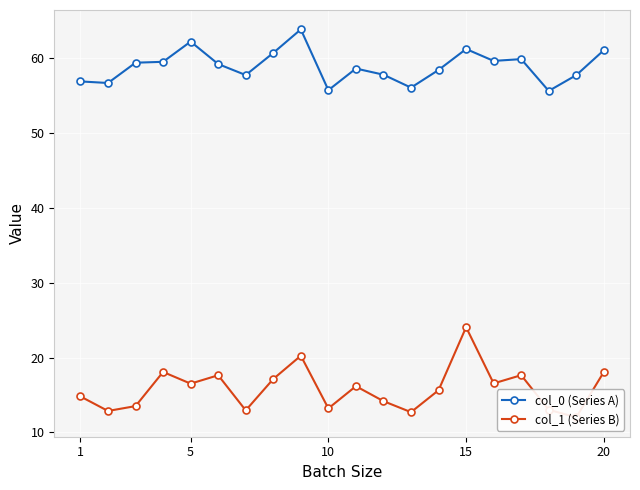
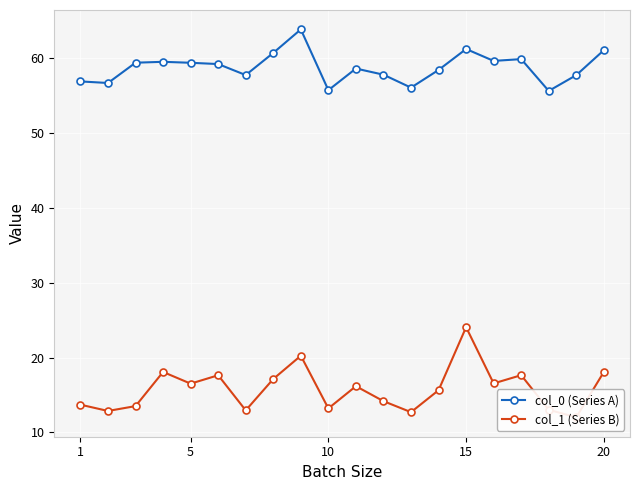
  {
    "col_0 (Series A)": {
      "1": 57,
-     "5": 62,
+     "5": 59,
      "10": 56,
      "15": 61,
      "20": 61
    },
    "col_1 (Series B)": {
-     "1": 15,
+     "1": 14,
      "5": 17,
      "10": 13,
      "15": 24,
      "20": 18
    }
  }
